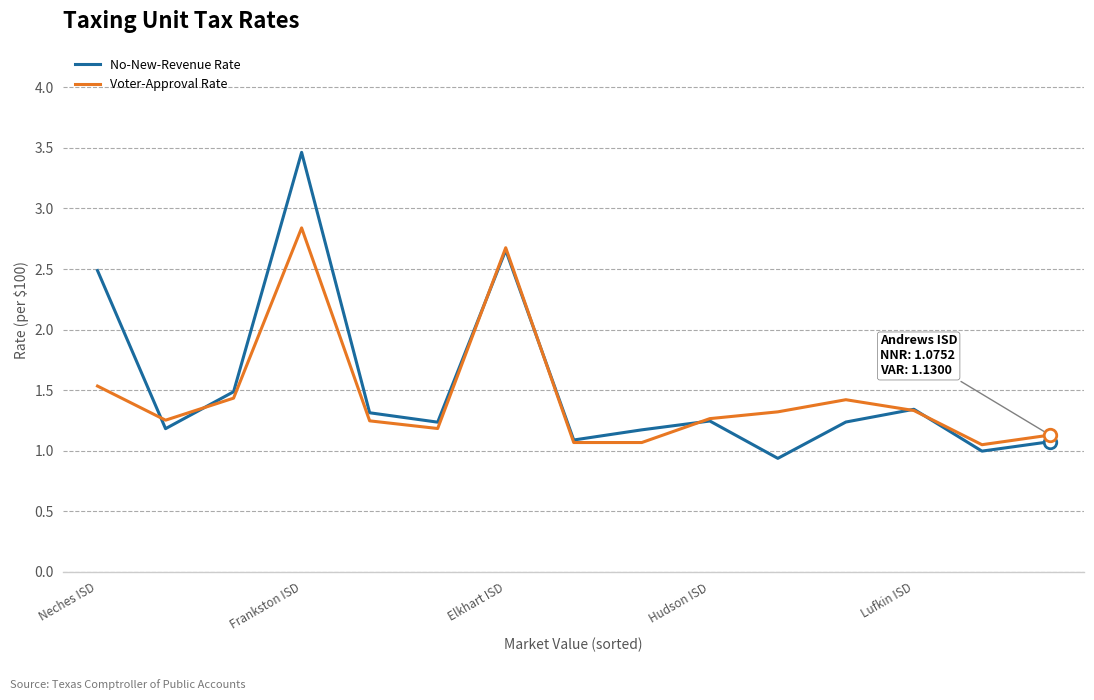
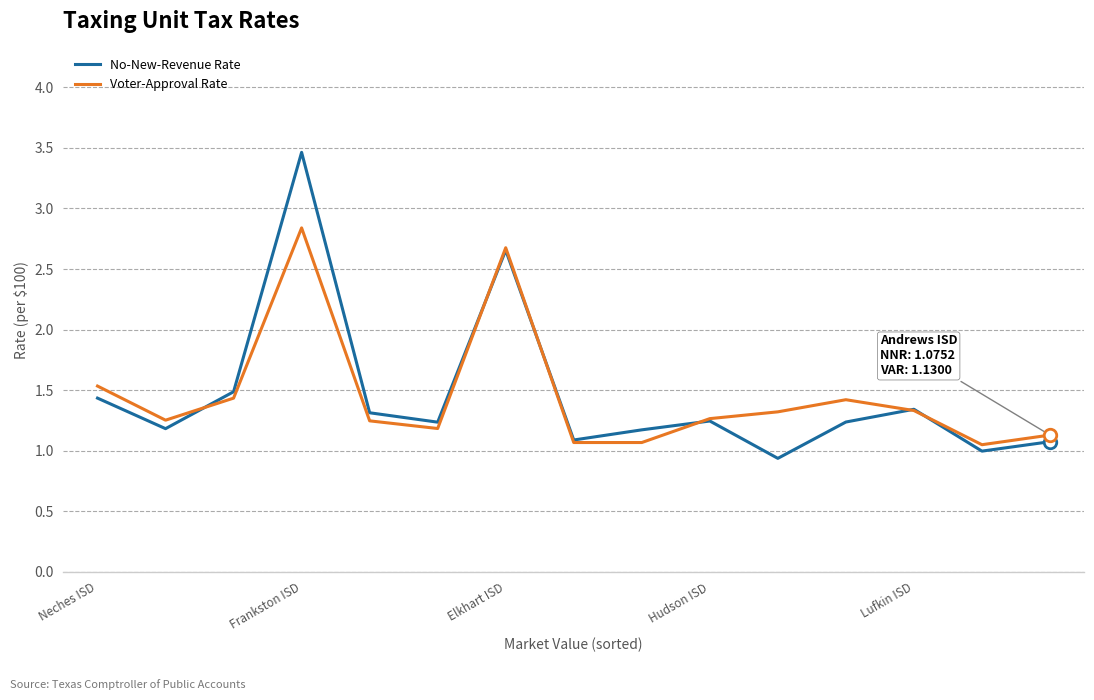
  {
    "No-New-Revenue Rate": {
-     "Neches ISD": 2.49
+     "Neches ISD": 1.43
    },
    "Voter-Approval Rate": {
      "Neches ISD": 1.53
    }
  }
